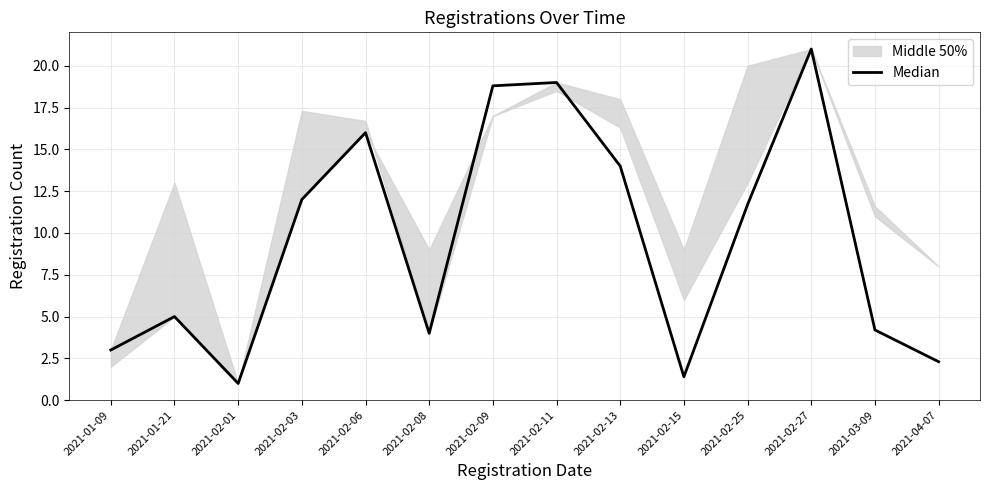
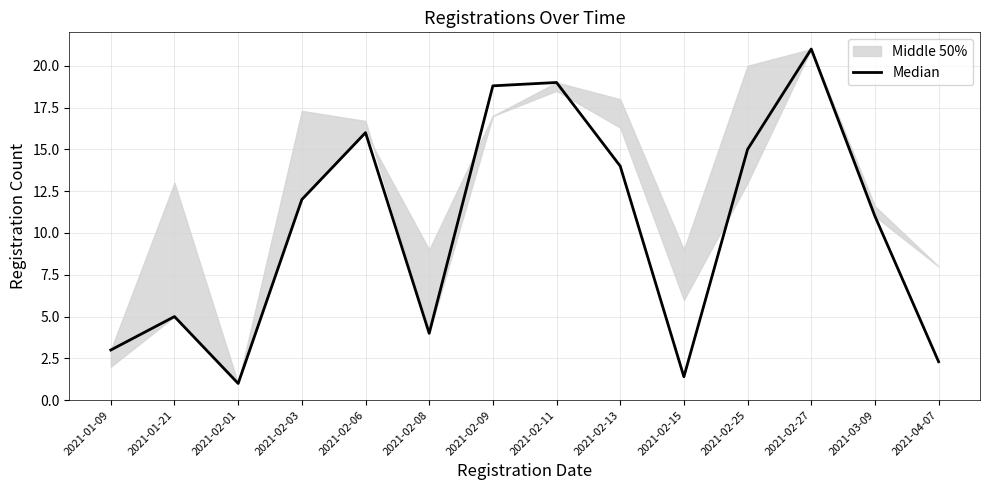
  {
    "Median": {
      "2021-01-21": 5.0,
      "2021-02-03": 12.0,
      "2021-02-06": 16.0,
      "2021-02-08": 4.0,
      "2021-02-09": 18.8,
      "2021-02-13": 14.0,
      "2021-02-15": 1.4,
-     "2021-02-25": 11.7,
-     "2021-03-09": 4.2,
+     "2021-02-25": 15.0,
+     "2021-03-09": 11.0,
      "2021-04-07": 2.3
    }
  }
